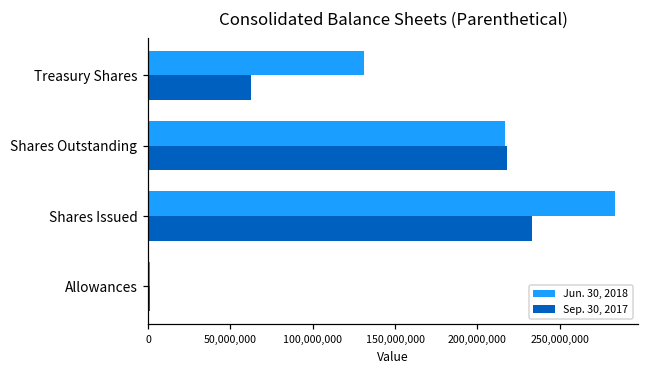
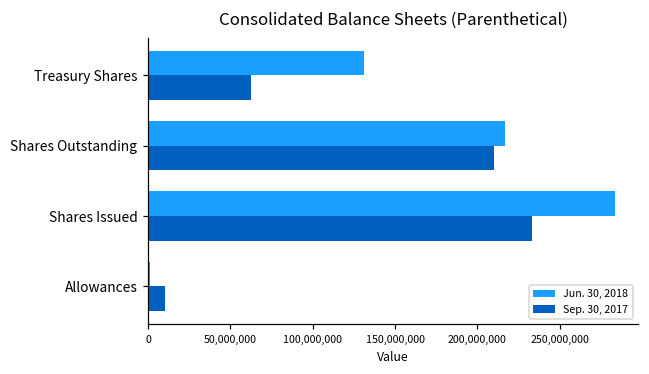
  {
    "Jun. 30, 2018": {
      "Treasury Shares": "131,000,000",
      "Shares Outstanding": "217,000,000",
      "Shares Issued": "283,000,000"
    },
    "Sep. 30, 2017": {
      "Treasury Shares": "63,000,000",
-     "Shares Outstanding": "218,000,000",
+     "Shares Outstanding": "210,000,000",
      "Shares Issued": "233,000,000",
-     "Allowances": "1,000,000"
+     "Allowances": "11,000,000"
    }
  }
